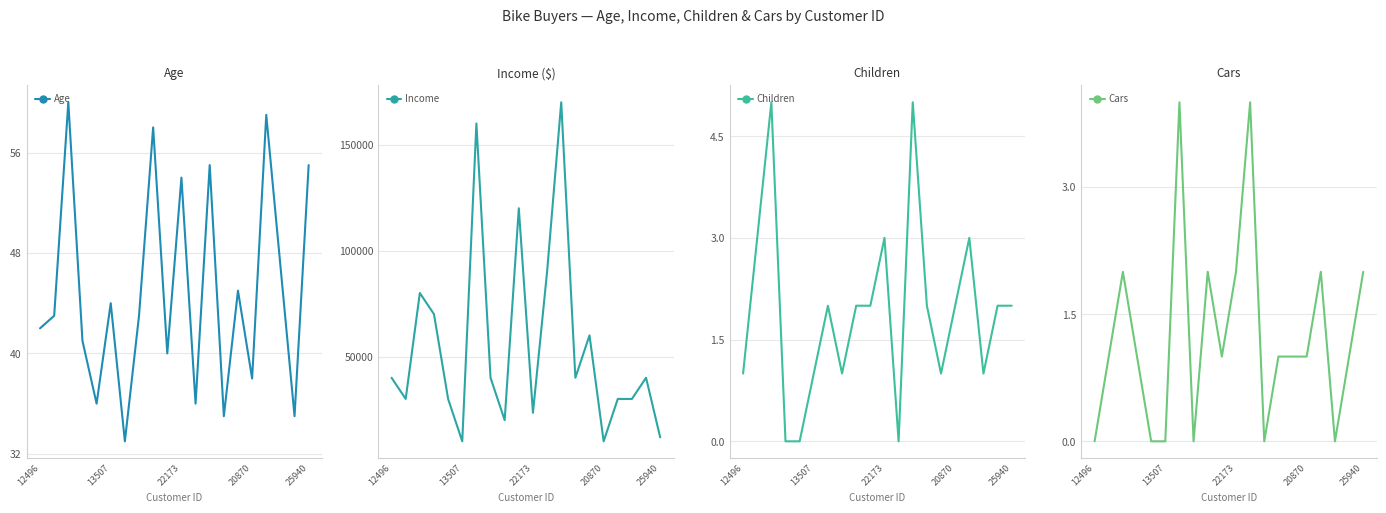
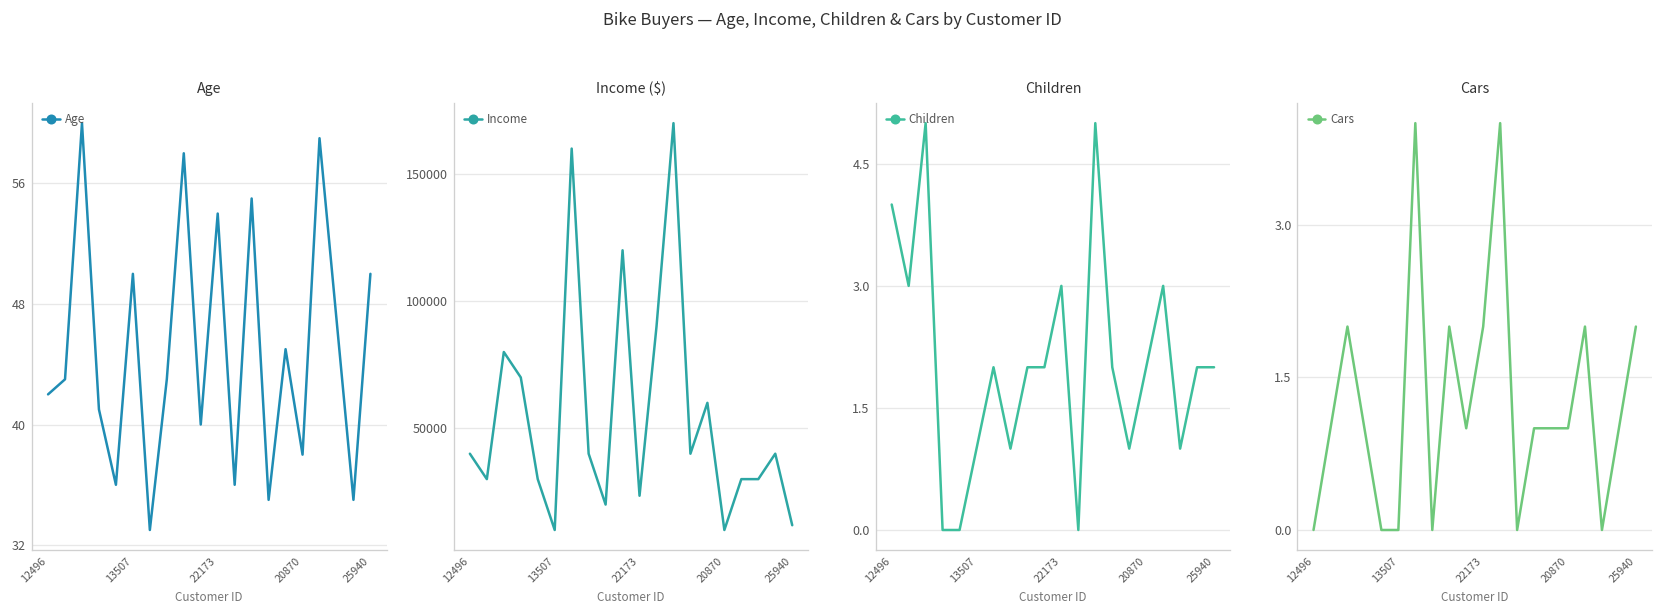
  {
    "Age": {
      "12496": 42,
-     "13507": 44,
+     "13507": 50,
      "22173": 54,
      "20870": 38,
-     "25940": 55
+     "25940": 50
    },
    "Income ($)": {
      "12496": 40000,
      "13507": 10000,
      "22173": 23000,
      "20870": 10000,
      "25940": 12000
    },
    "Children": {
-     "12496": 1,
+     "12496": 4,
      "13507": 1,
      "22173": 3,
      "20870": 2,
      "25940": 2
    },
    "Cars": {
      "12496": 0.0,
      "13507": 0.0,
      "22173": 2.0,
      "20870": 1.0,
      "25940": 2.0
    }
  }
